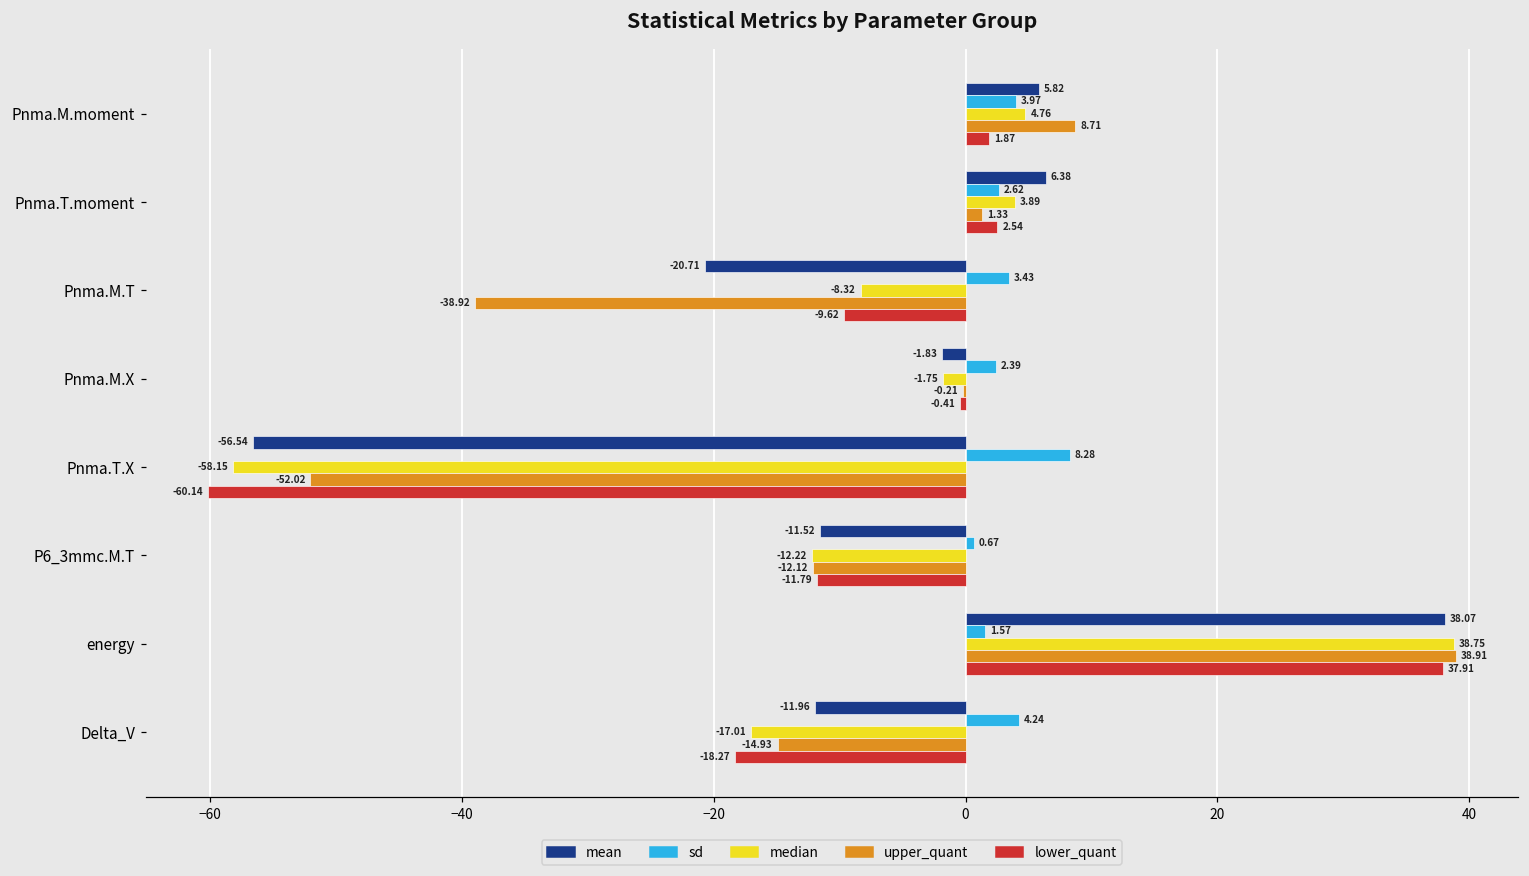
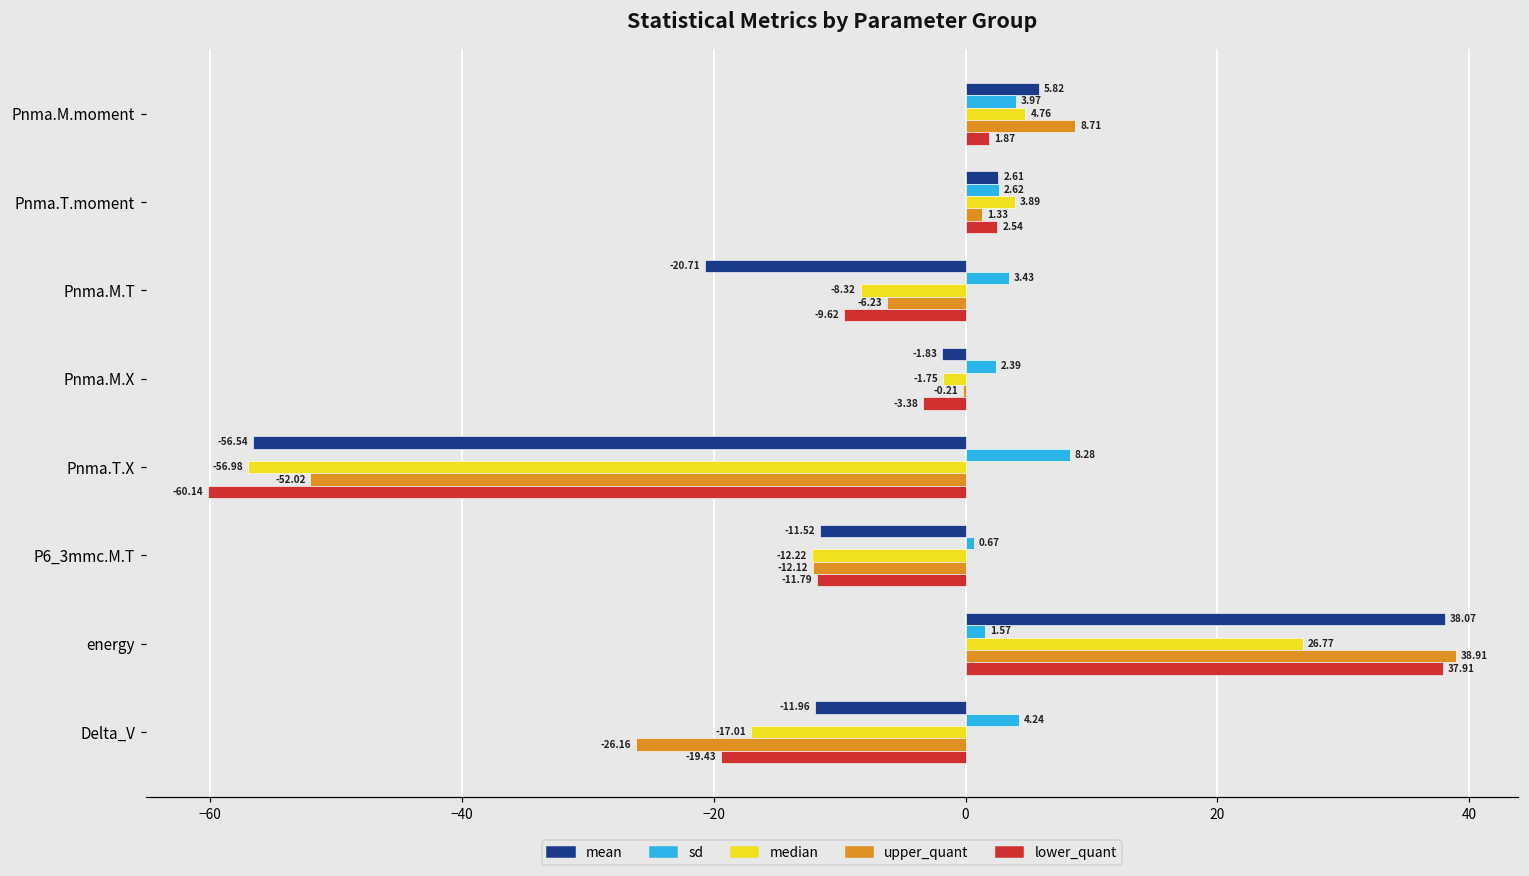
  {
    "mean": {
      "Pnma.M.moment": 5.82,
-     "Pnma.T.moment": 6.38,
+     "Pnma.T.moment": 2.61,
      "Pnma.M.T": -20.71,
      "Pnma.M.X": -1.83,
      "Pnma.T.X": -56.54,
      "P6_3mmc.M.T": -11.52,
      "energy": 38.07,
      "Delta_V": -11.96
    },
    "sd": {
      "Pnma.M.moment": 3.97,
      "Pnma.T.moment": 2.62,
      "Pnma.M.T": 3.43,
      "Pnma.M.X": 2.39,
      "Pnma.T.X": 8.28,
      "P6_3mmc.M.T": 0.67,
      "energy": 1.57,
      "Delta_V": 4.24
    },
    "median": {
      "Pnma.M.moment": 4.76,
      "Pnma.T.moment": 3.89,
      "Pnma.M.T": -8.32,
      "Pnma.M.X": -1.75,
-     "Pnma.T.X": -58.15,
+     "Pnma.T.X": -56.98,
      "P6_3mmc.M.T": -12.22,
-     "energy": 38.75,
+     "energy": 26.77,
      "Delta_V": -17.01
    },
    "upper_quant": {
      "Pnma.M.moment": 8.71,
      "Pnma.T.moment": 1.33,
-     "Pnma.M.T": -38.92,
+     "Pnma.M.T": -6.23,
      "Pnma.M.X": -0.21,
      "Pnma.T.X": -52.02,
      "P6_3mmc.M.T": -12.12,
      "energy": 38.91,
-     "Delta_V": -14.93
+     "Delta_V": -26.16
    },
    "lower_quant": {
      "Pnma.M.moment": 1.87,
      "Pnma.T.moment": 2.54,
      "Pnma.M.T": -9.62,
-     "Pnma.M.X": -0.41,
+     "Pnma.M.X": -3.38,
      "Pnma.T.X": -60.14,
      "P6_3mmc.M.T": -11.79,
      "energy": 37.91,
-     "Delta_V": -18.27
+     "Delta_V": -19.43
    }
  }
